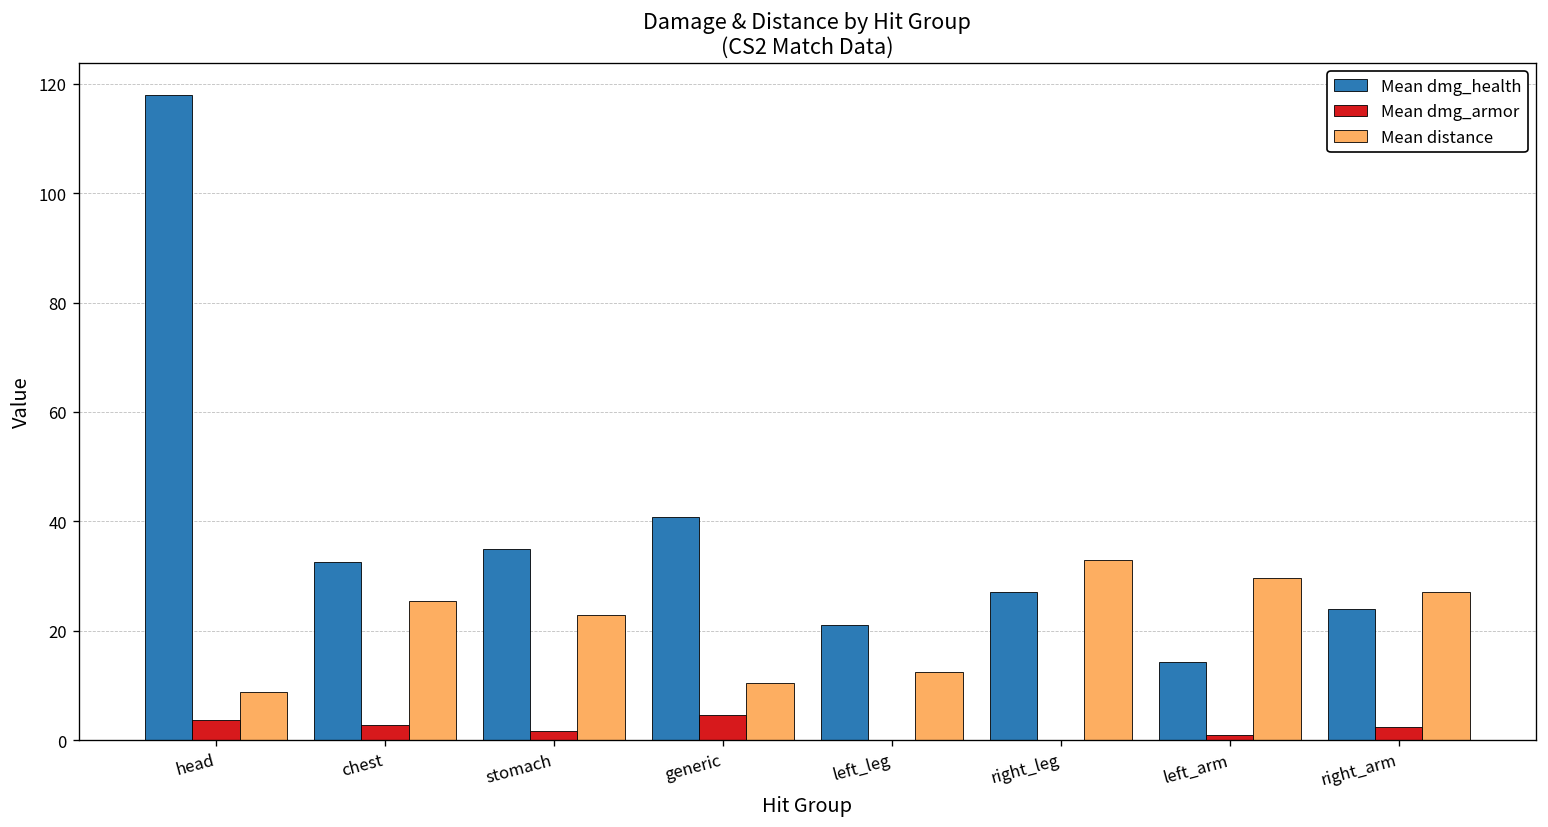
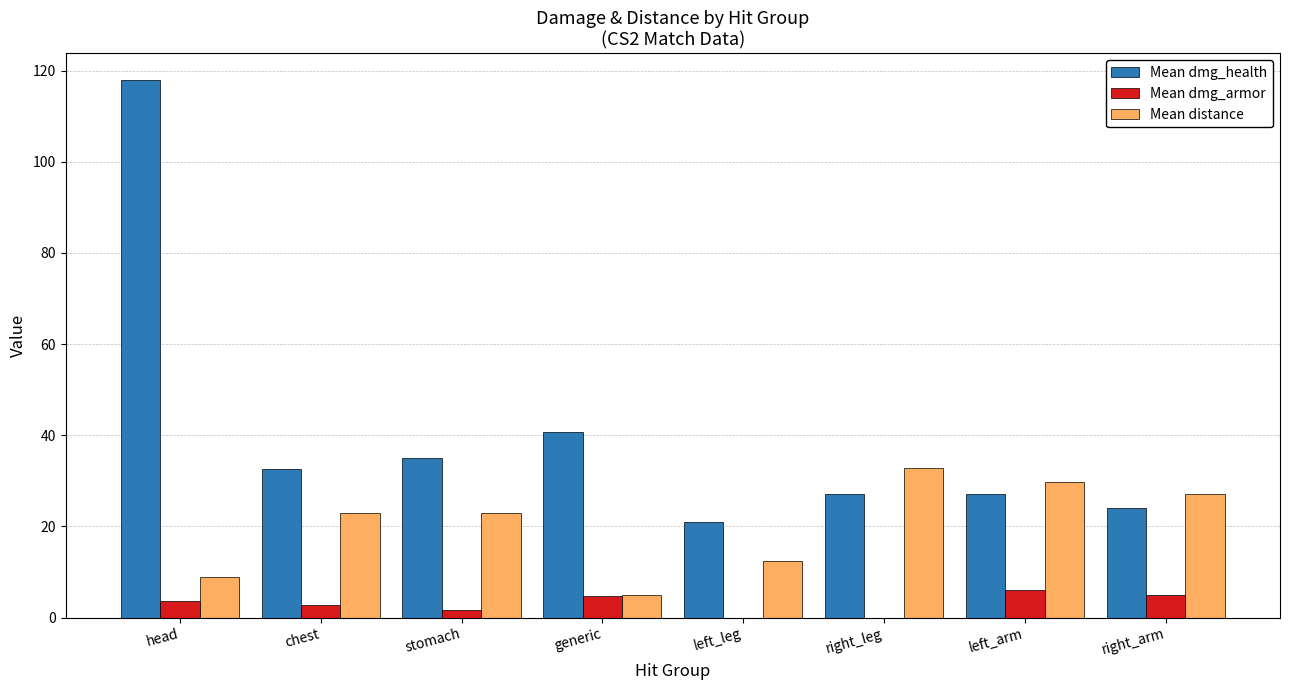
  {
    "Mean dmg_health": {
      "head": 118,
      "chest": 33,
      "stomach": 35,
      "generic": 41,
      "left_leg": 21,
      "right_leg": 27,
-     "left_arm": 14,
+     "left_arm": 27,
      "right_arm": 24
    },
    "Mean dmg_armor": {
      "head": 4,
      "chest": 3,
      "stomach": 2,
      "generic": 5,
      "left_leg": 0,
      "right_leg": 0,
-     "left_arm": 1,
-     "right_arm": 2
+     "left_arm": 6,
+     "right_arm": 5
    },
    "Mean distance": {
      "head": 9,
-     "chest": 25,
+     "chest": 23,
      "stomach": 23,
-     "generic": 10,
+     "generic": 5,
      "left_leg": 12,
      "right_leg": 33,
      "left_arm": 30,
      "right_arm": 27
    }
  }
